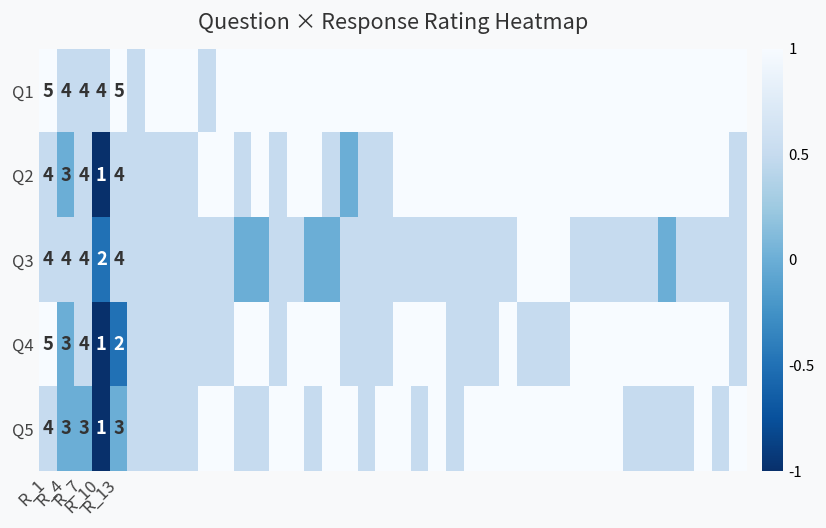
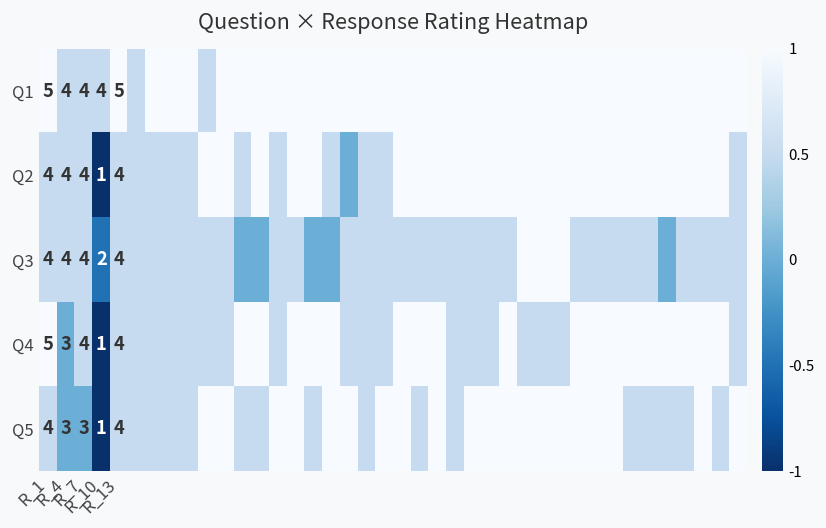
  {
    "Q1": {
      "R_1": 5,
      "R_4": 4,
      "R_7": 4,
      "R_10": 4,
      "R_13": 5
    },
    "Q2": {
      "R_1": 4,
-     "R_4": 3,
+     "R_4": 4,
      "R_7": 4,
      "R_10": 1,
      "R_13": 4
    },
    "Q3": {
      "R_1": 4,
      "R_4": 4,
      "R_7": 4,
      "R_10": 2,
      "R_13": 4
    },
    "Q4": {
      "R_1": 5,
      "R_4": 3,
      "R_7": 4,
      "R_10": 1,
-     "R_13": 2
+     "R_13": 4
    },
    "Q5": {
      "R_1": 4,
      "R_4": 3,
      "R_7": 3,
      "R_10": 1,
-     "R_13": 3
+     "R_13": 4
    }
  }
